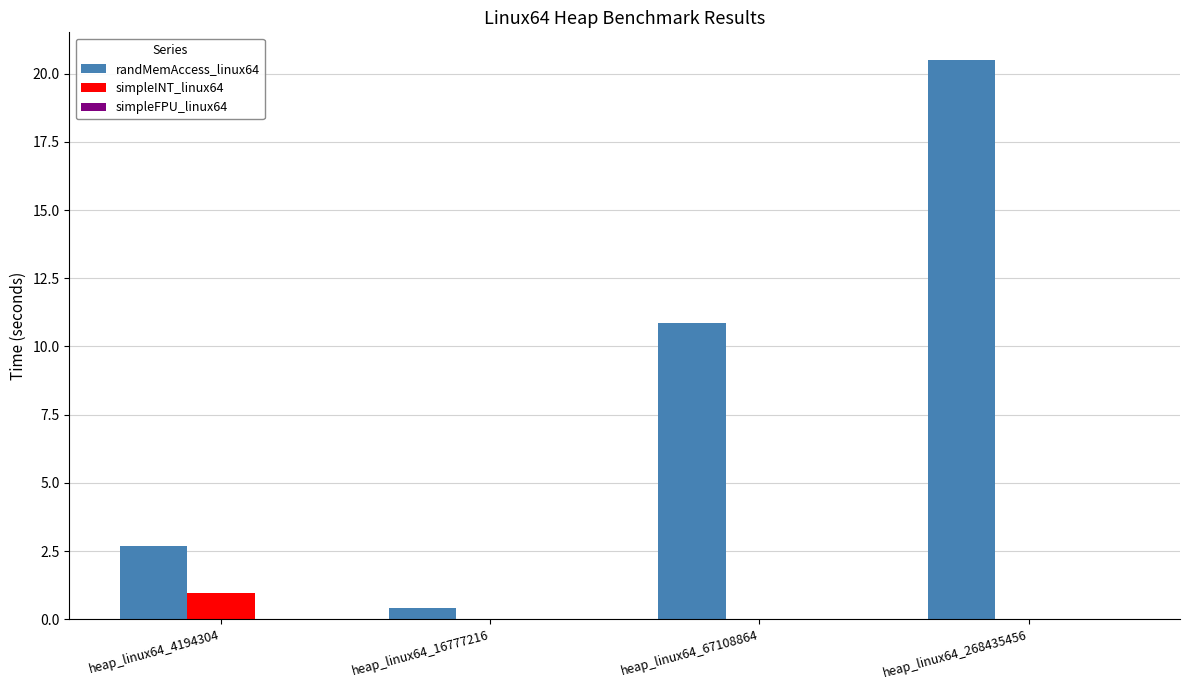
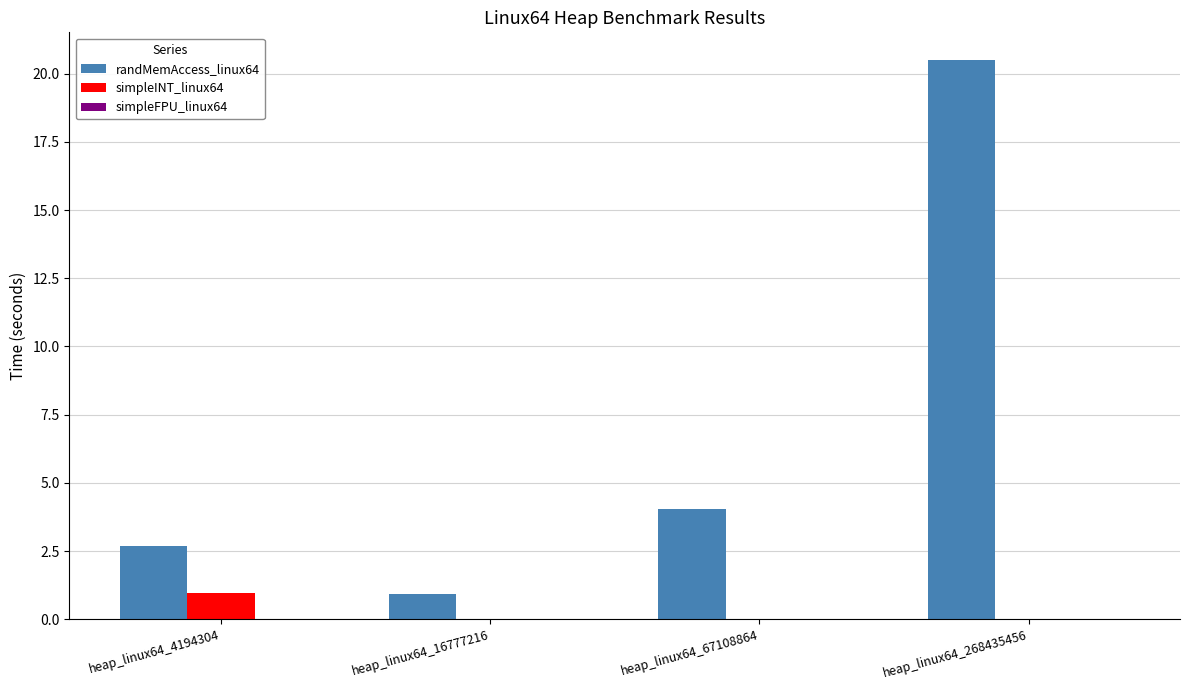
  {
    "randMemAccess_linux64": {
      "heap_linux64_4194304": 2.7,
-     "heap_linux64_16777216": 0.4,
-     "heap_linux64_67108864": 10.8,
+     "heap_linux64_16777216": 0.9,
+     "heap_linux64_67108864": 4.0,
      "heap_linux64_268435456": 20.5
    },
    "simpleINT_linux64": {
      "heap_linux64_4194304": 1.0,
      "heap_linux64_16777216": 0.0,
      "heap_linux64_67108864": 0.0,
      "heap_linux64_268435456": 0.0
    },
    "simpleFPU_linux64": {
      "heap_linux64_4194304": 0.0,
      "heap_linux64_16777216": 0.0,
      "heap_linux64_67108864": 0.0,
      "heap_linux64_268435456": 0.0
    }
  }
